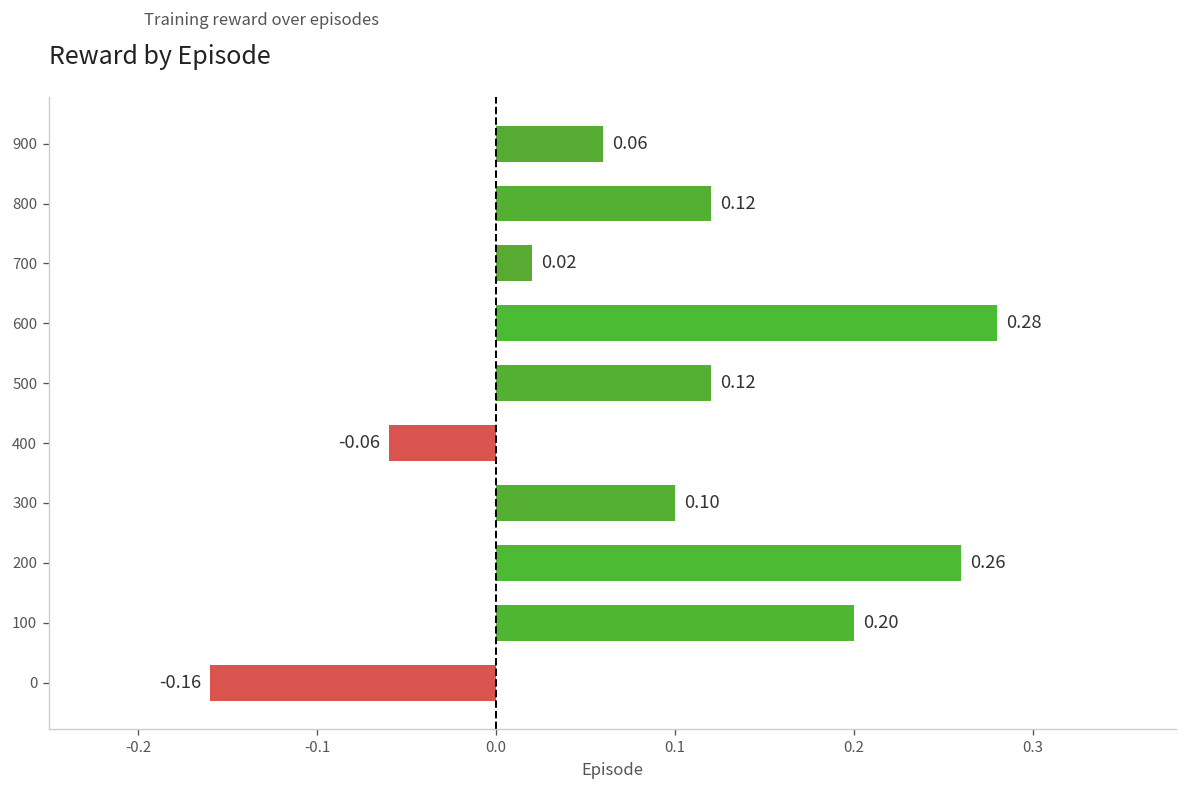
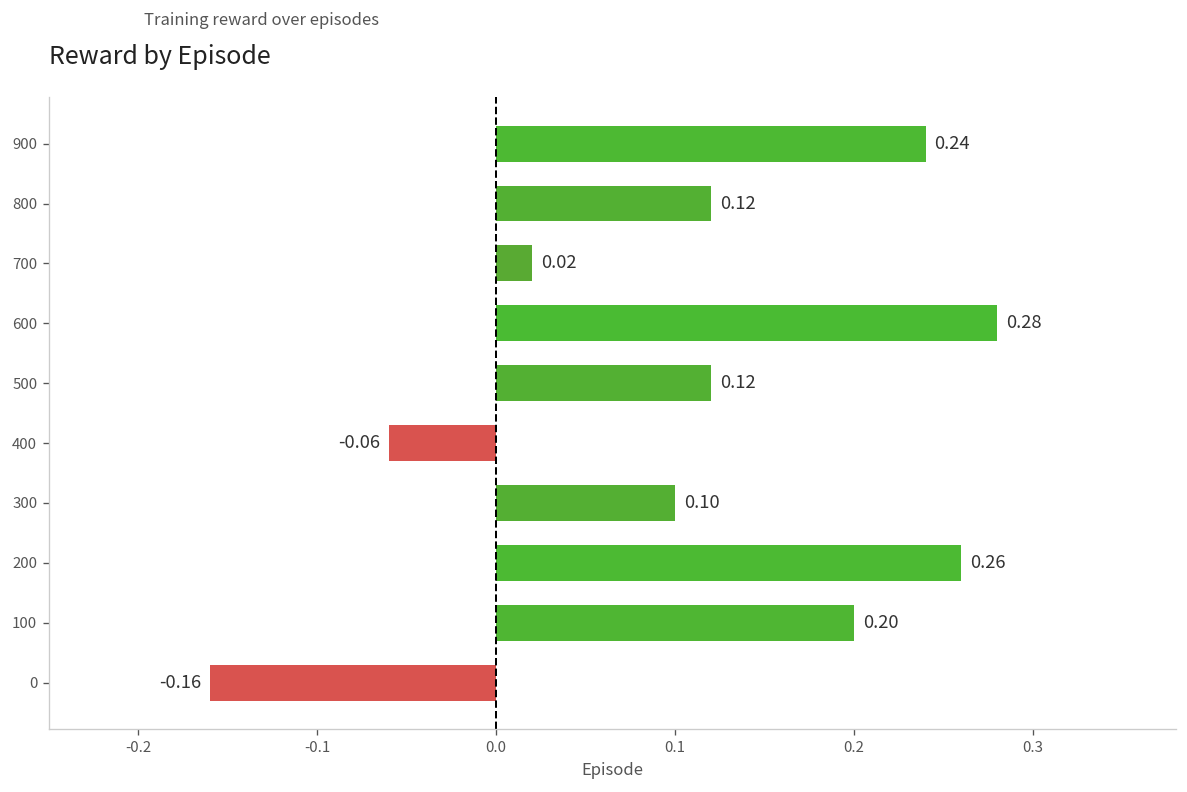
  {
-   "900": 0.06,
+   "900": 0.24,
    "800": 0.12,
    "700": 0.02,
    "600": 0.28,
    "500": 0.12,
    "400": -0.06,
    "300": 0.10,
    "200": 0.26,
    "100": 0.20,
    "0": -0.16
  }
